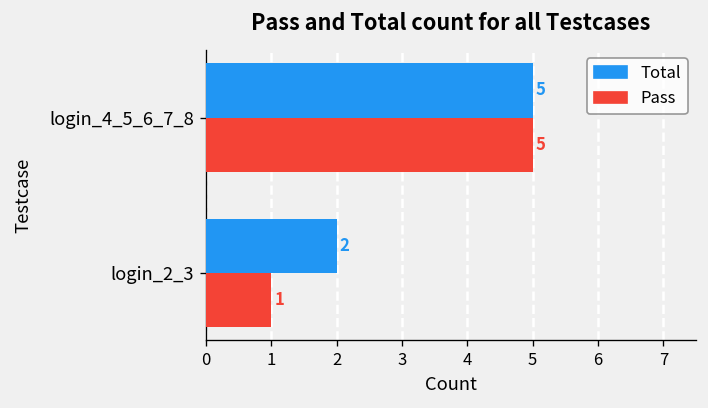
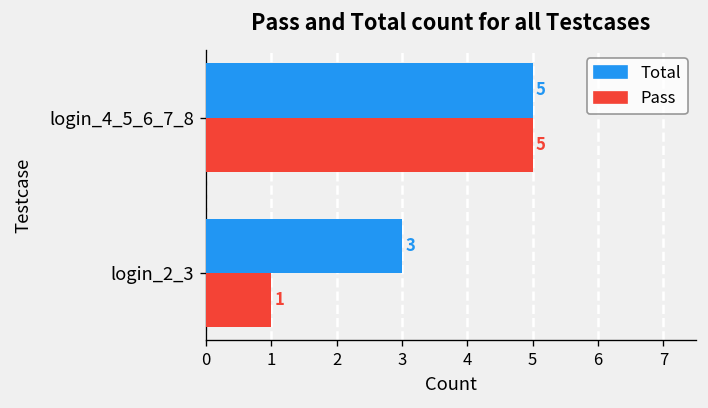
  {
    "Total": {
      "login_4_5_6_7_8": 5,
-     "login_2_3": 2
+     "login_2_3": 3
    },
    "Pass": {
      "login_4_5_6_7_8": 5,
      "login_2_3": 1
    }
  }
